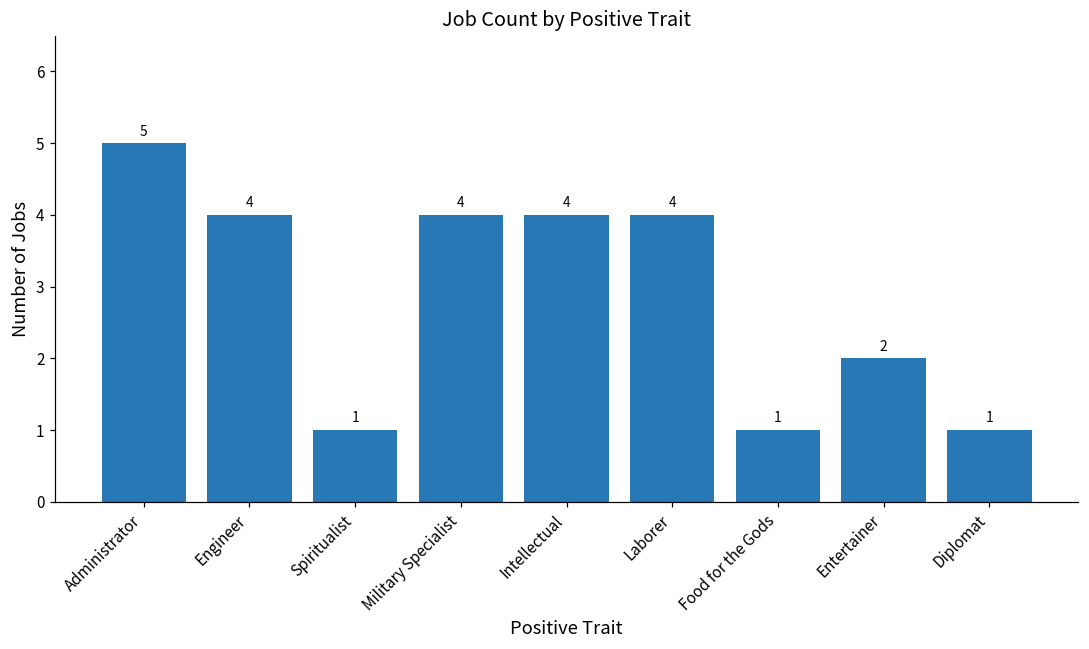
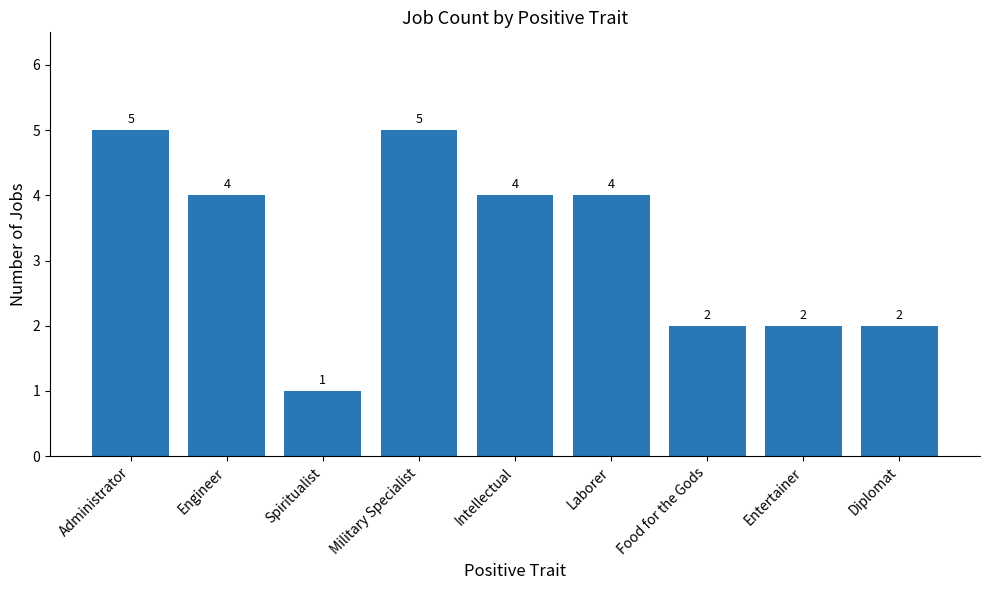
  {
    "Administrator": 5,
    "Engineer": 4,
    "Spiritualist": 1,
-   "Military Specialist": 4,
+   "Military Specialist": 5,
    "Intellectual": 4,
    "Laborer": 4,
-   "Food for the Gods": 1,
+   "Food for the Gods": 2,
    "Entertainer": 2,
-   "Diplomat": 1
+   "Diplomat": 2
  }
